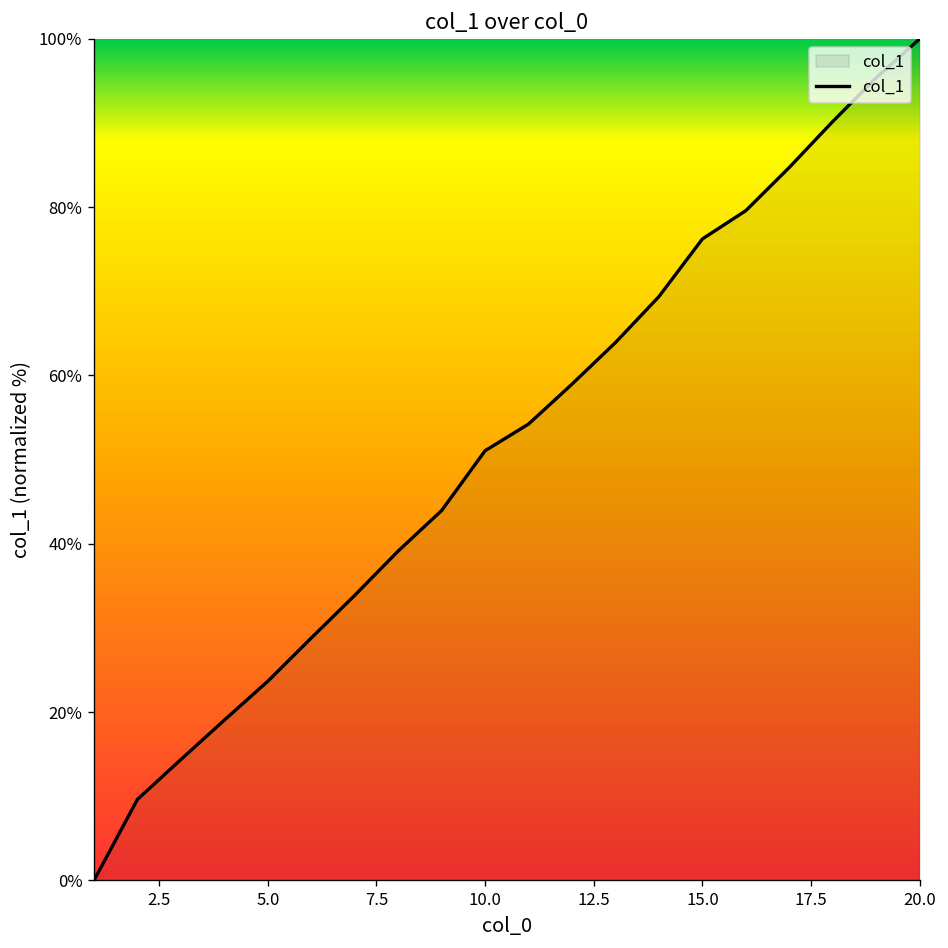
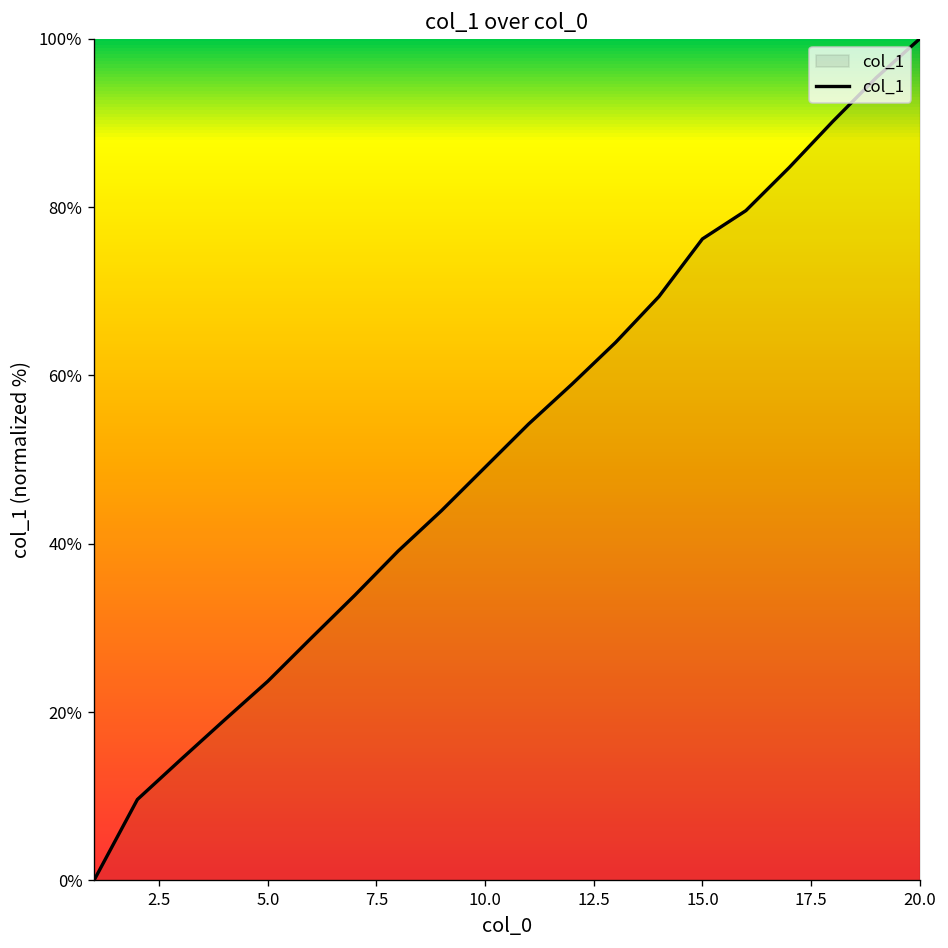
  {
    "5.0": "24%",
-   "10.0": "51%",
+   "10.0": "49%",
    "15.0": "76%",
    "20.0": "100%"
  }
